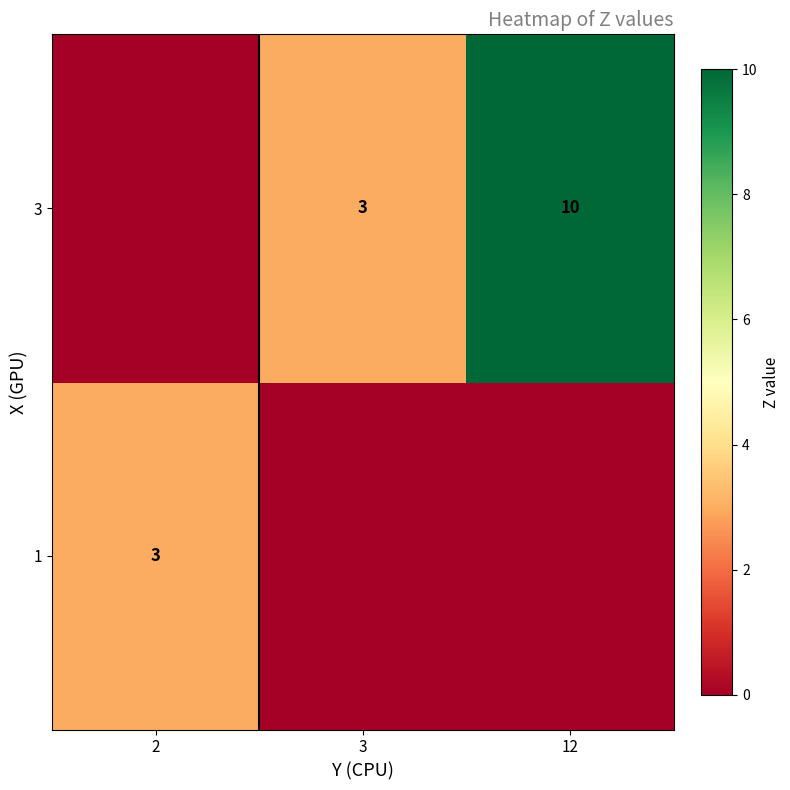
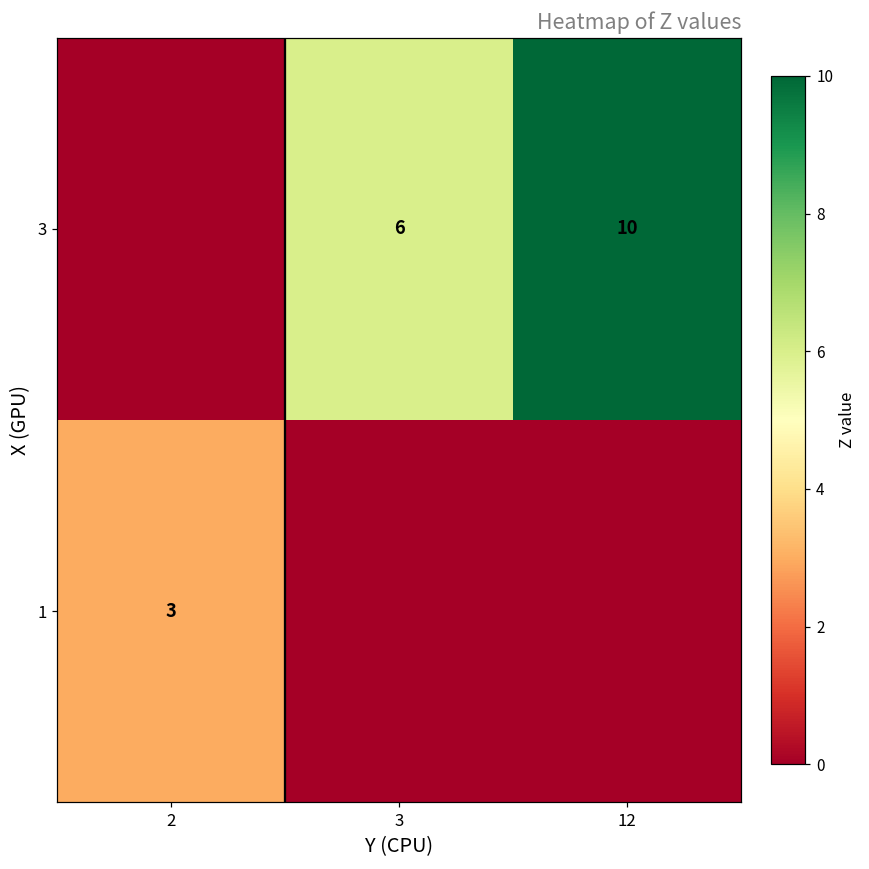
  {
    "3": {
-     "3": 3,
+     "3": 6,
      "12": 10
    },
    "1": {
      "2": 3
    }
  }
